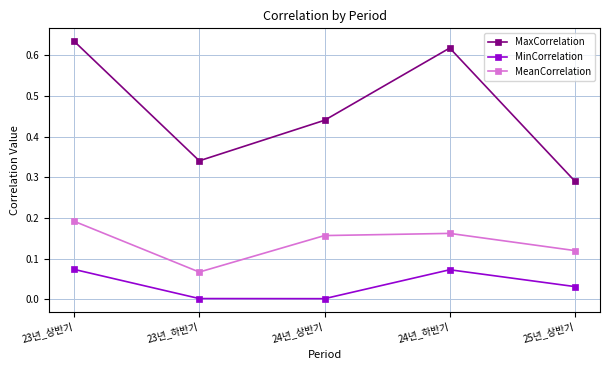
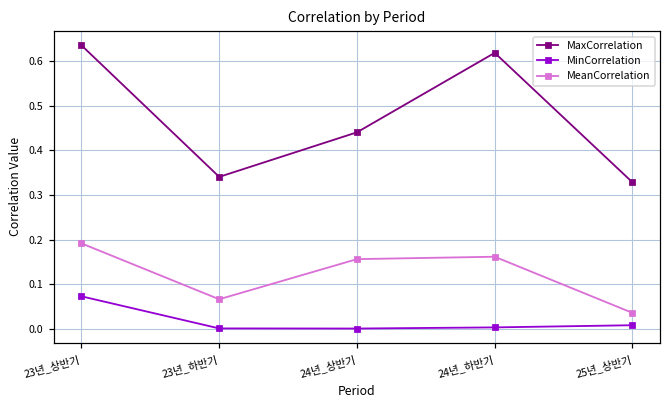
  {
    "MaxCorrelation": {
      "23년_상반기": 0.63,
      "23년_하반기": 0.34,
      "24년_상반기": 0.44,
      "24년_하반기": 0.62,
-     "25년_상반기": 0.29
+     "25년_상반기": 0.33
    },
    "MinCorrelation": {
      "23년_상반기": 0.07,
      "23년_하반기": 0.00,
      "24년_상반기": 0.00,
-     "24년_하반기": 0.07,
-     "25년_상반기": 0.03
+     "24년_하반기": 0.00,
+     "25년_상반기": 0.01
    },
    "MeanCorrelation": {
      "23년_상반기": 0.19,
      "23년_하반기": 0.07,
      "24년_상반기": 0.16,
      "24년_하반기": 0.16,
-     "25년_상반기": 0.12
+     "25년_상반기": 0.04
    }
  }
